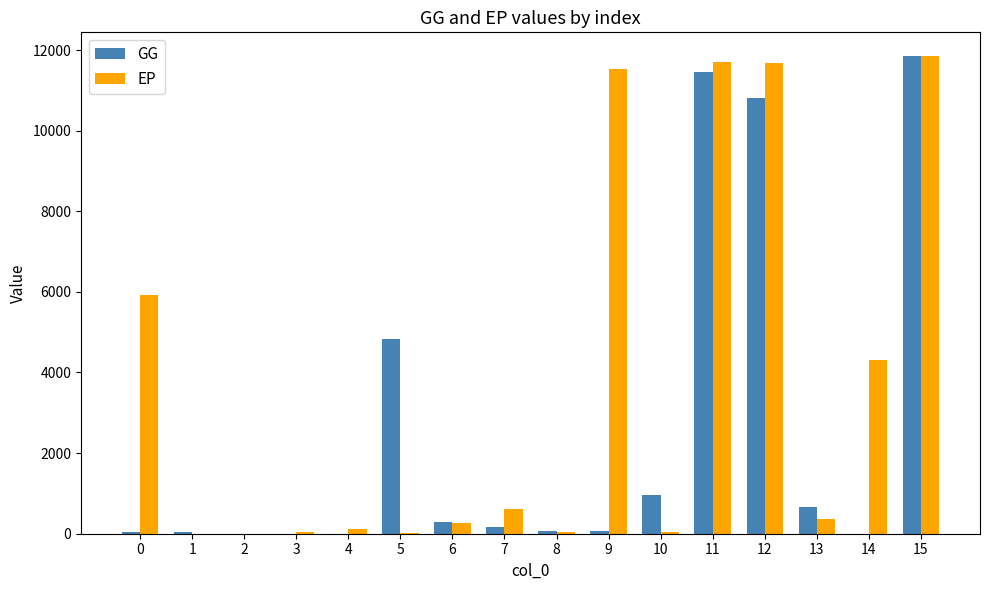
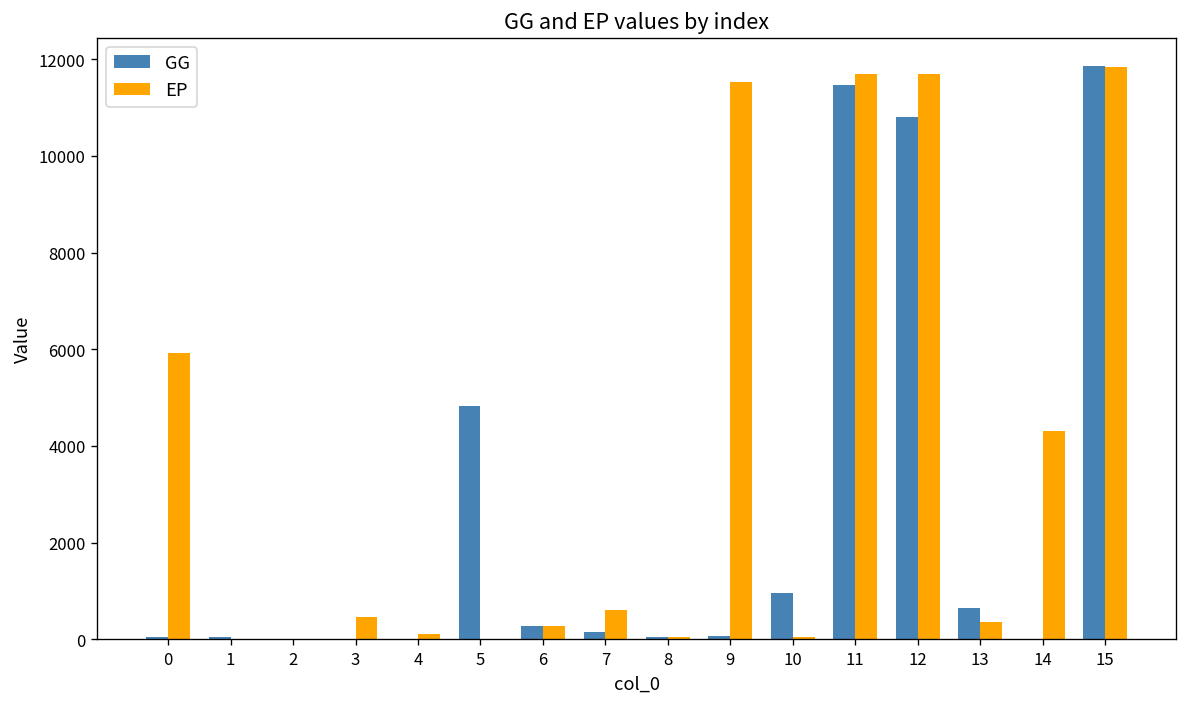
  {
    "GG": {
      "3": 0,
      "4": 0,
      "5": 4800,
      "6": 300,
      "7": 200,
      "9": 100,
      "10": 1000,
      "11": 11500,
      "12": 10800,
      "13": 700,
      "14": 0,
      "15": 11800
    },
    "EP": {
      "0": 5900,
      "1": 0,
      "2": 0,
-     "3": 0,
+     "3": 500,
      "4": 100,
      "6": 300,
      "7": 600,
      "9": 11500,
      "11": 11700,
      "12": 11700,
      "13": 400,
      "14": 4300,
      "15": 11800
    }
  }
